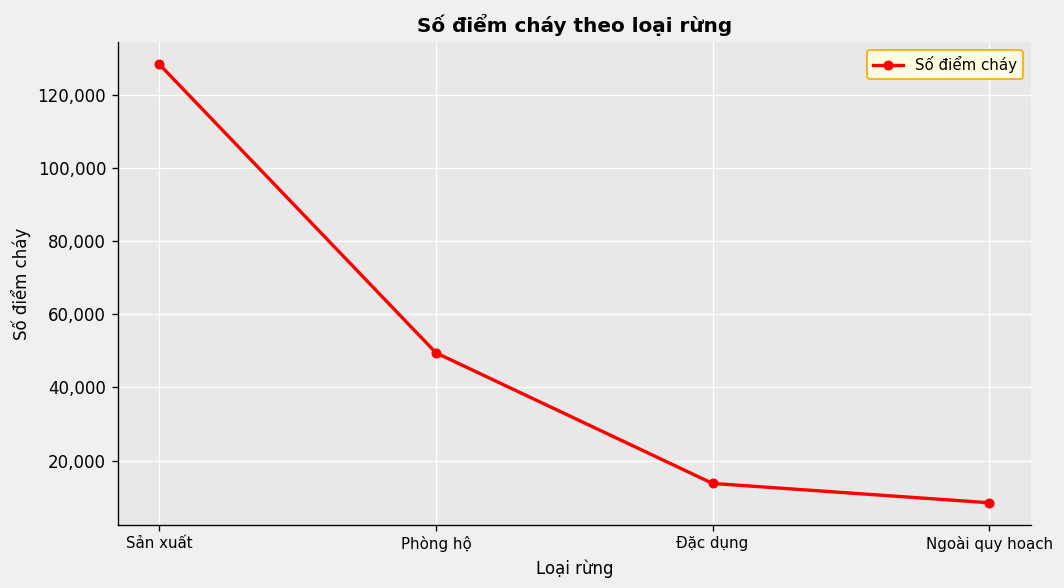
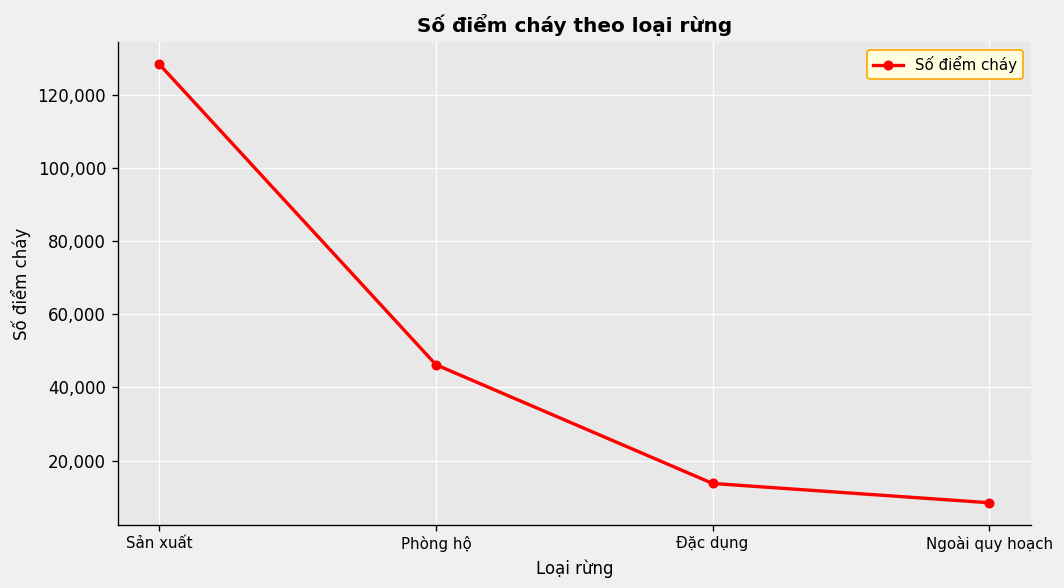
  {
    "Sản xuất": "128,000",
-   "Phòng hộ": "49,000",
+   "Phòng hộ": "46,000",
    "Đặc dụng": "14,000",
    "Ngoài quy hoạch": "8,000"
  }
